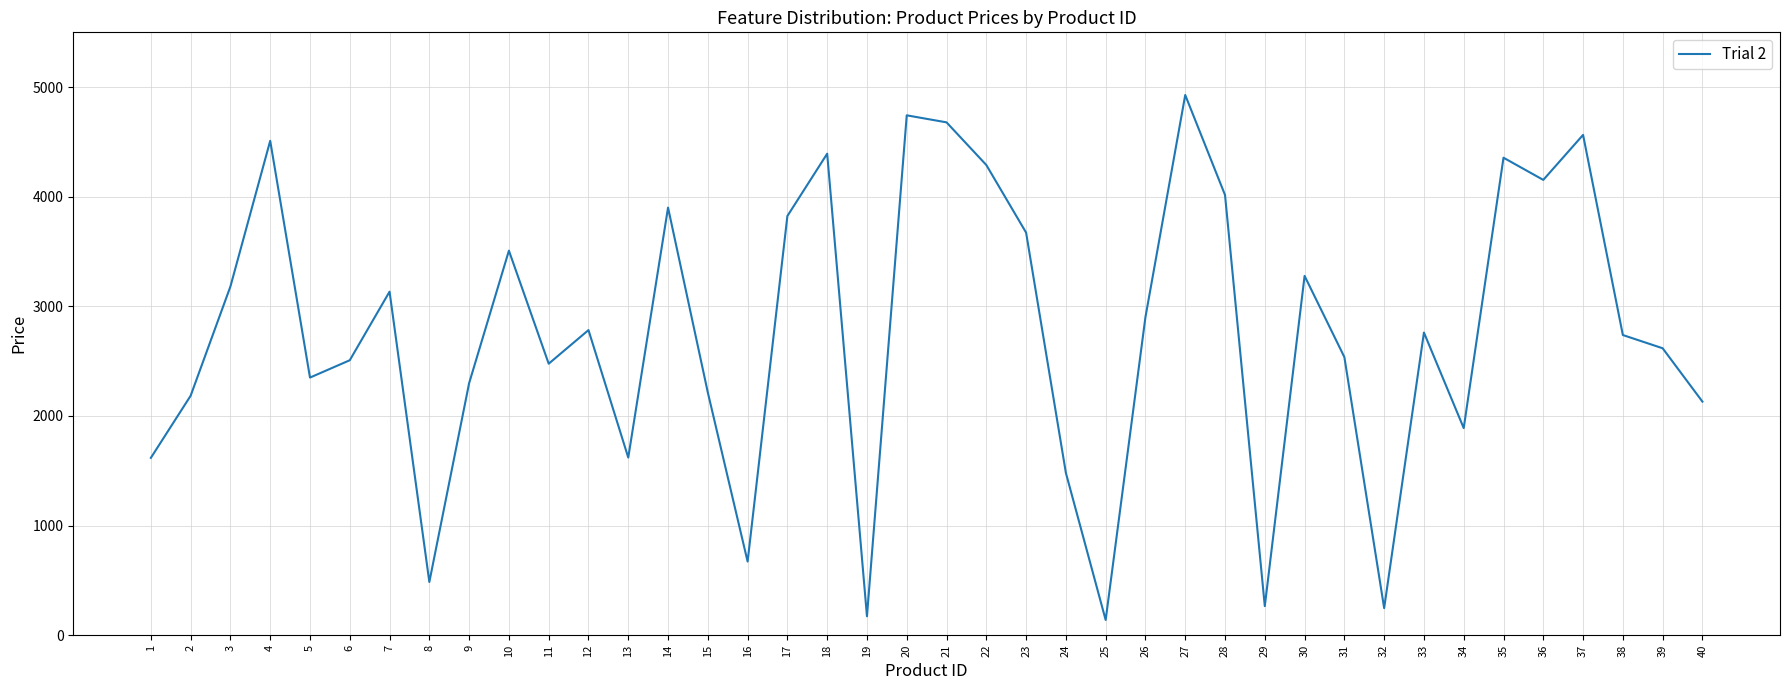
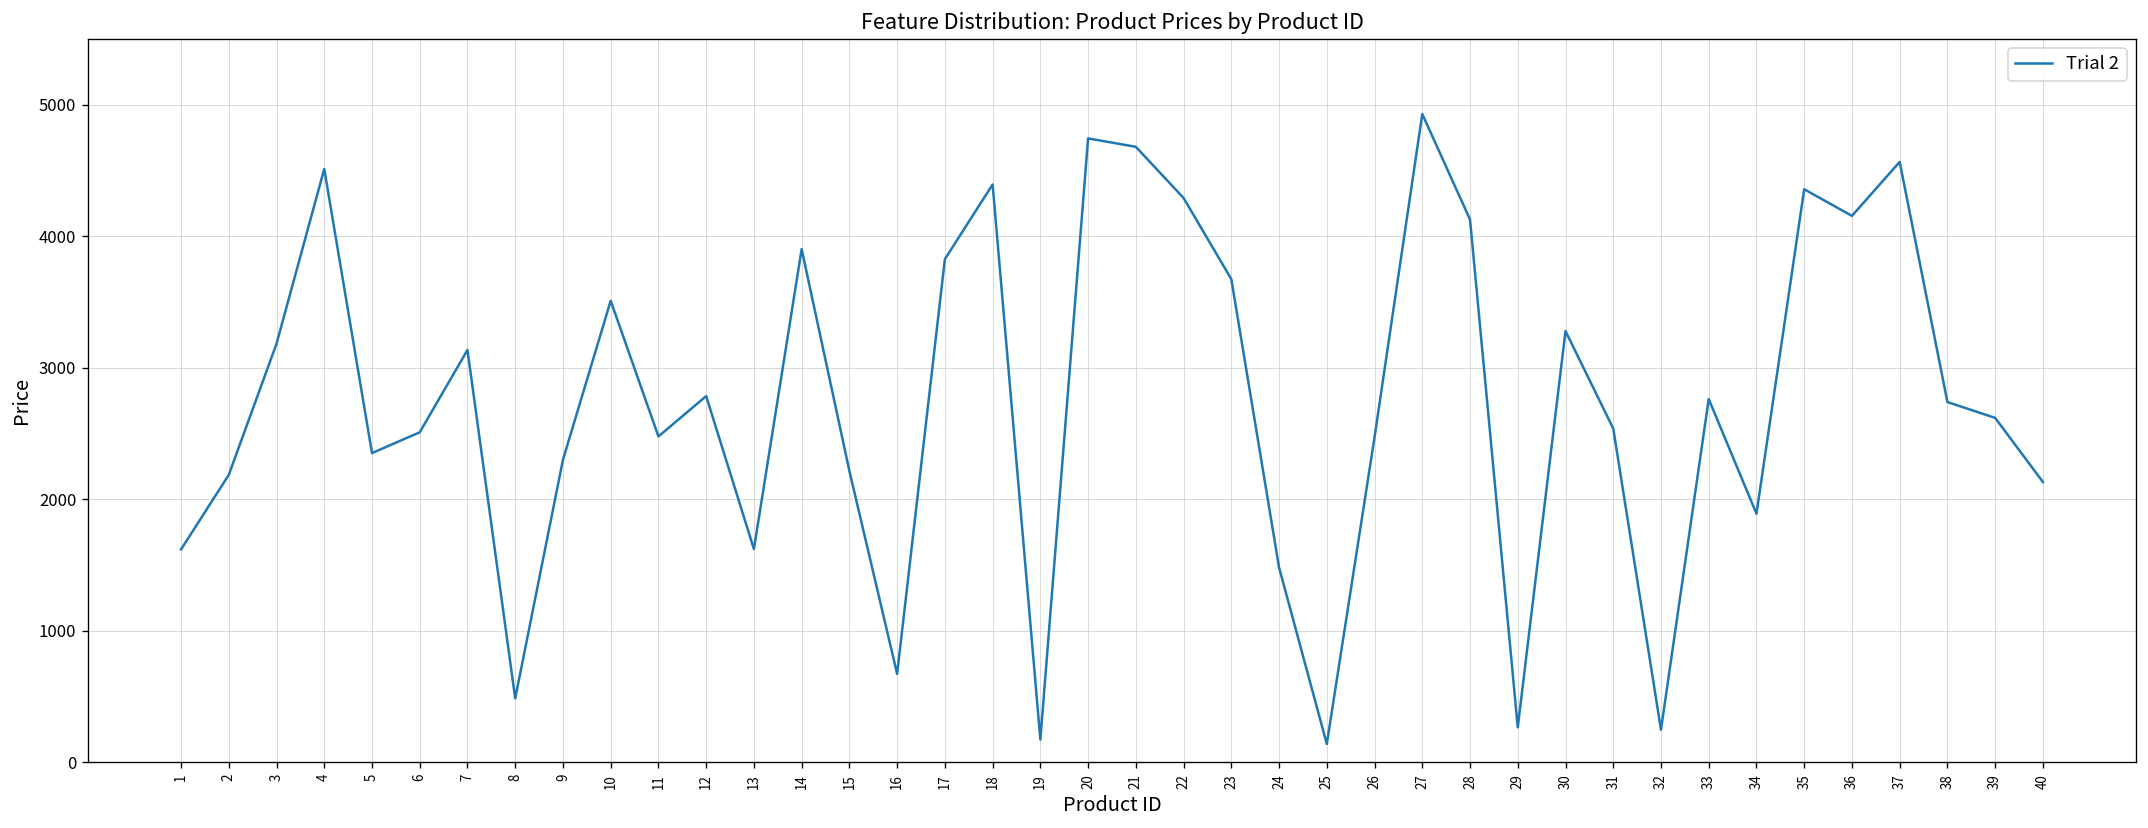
  {
    "1": 1620,
    "2": 2180,
    "3": 3180,
    "4": 4510,
    "5": 2350,
    "6": 2510,
    "7": 3130,
    "8": 490,
    "9": 2300,
    "10": 3510,
    "11": 2480,
    "12": 2780,
    "13": 1620,
    "14": 3900,
    "15": 2210,
    "16": 670,
    "17": 3820,
    "18": 4390,
    "19": 170,
    "20": 4740,
    "21": 4680,
    "22": 4290,
    "23": 3670,
    "24": 1480,
    "25": 140,
-   "26": 2900,
+   "26": 2470,
    "27": 4930,
-   "28": 4020,
+   "28": 4130,
    "29": 270,
    "30": 3280,
    "31": 2540,
    "32": 250,
    "33": 2760,
    "34": 1890,
    "35": 4360,
    "36": 4150,
    "37": 4560,
    "38": 2740,
    "39": 2620,
    "40": 2130
  }
